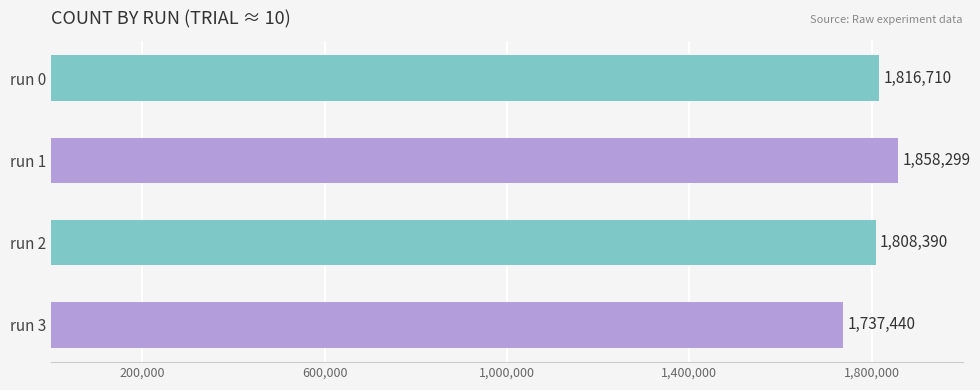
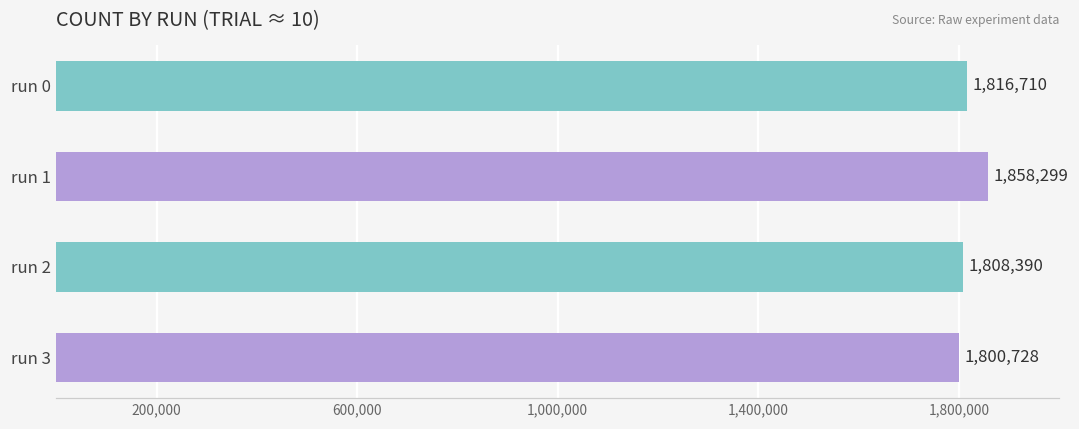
  {
    "run 0": "1,816,710",
    "run 1": "1,858,299",
    "run 2": "1,808,390",
-   "run 3": "1,737,440"
+   "run 3": "1,800,728"
  }
